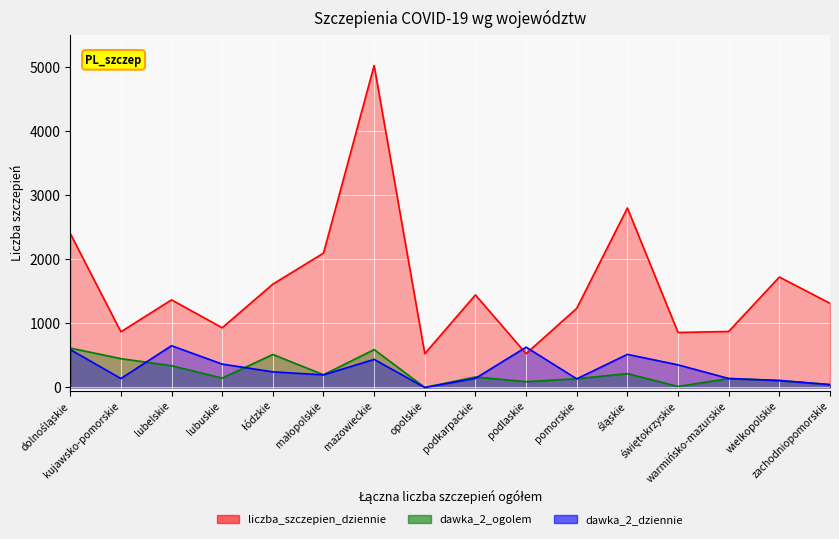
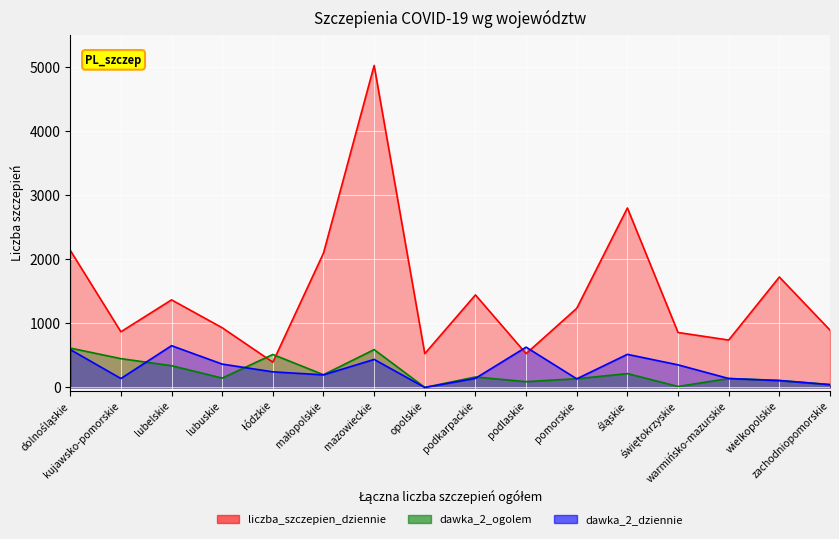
  {
    "liczba_szczepien_dziennie": {
-     "dolnośląskie": 2400,
+     "dolnośląskie": 2100,
      "kujawsko-pomorskie": 900,
      "lubelskie": 1400,
      "lubuskie": 900,
-     "łódzkie": 1600,
+     "łódzkie": 400,
      "małopolskie": 2100,
      "mazowieckie": 5000,
      "opolskie": 500,
      "podkarpackie": 1400,
      "podlaskie": 500,
      "pomorskie": 1200,
      "śląskie": 2800,
      "świętokrzyskie": 900,
-     "warmińsko-mazurskie": 900,
+     "warmińsko-mazurskie": 700,
      "wielkopolskie": 1700,
-     "zachodniopomorskie": 1300
+     "zachodniopomorskie": 900
    },
    "dawka_2_ogolem": {
      "kujawsko-pomorskie": 500,
      "lubelskie": 300,
      "lubuskie": 100,
      "łódzkie": 500,
      "mazowieckie": 600,
      "podlaskie": 100,
      "śląskie": 200,
      "świętokrzyskie": 0
    },
    "dawka_2_dziennie": {
      "kujawsko-pomorskie": 100,
      "lubelskie": 700,
      "lubuskie": 400,
      "łódzkie": 200,
      "mazowieckie": 400,
      "podlaskie": 600,
      "śląskie": 500,
      "świętokrzyskie": 400
    }
  }
